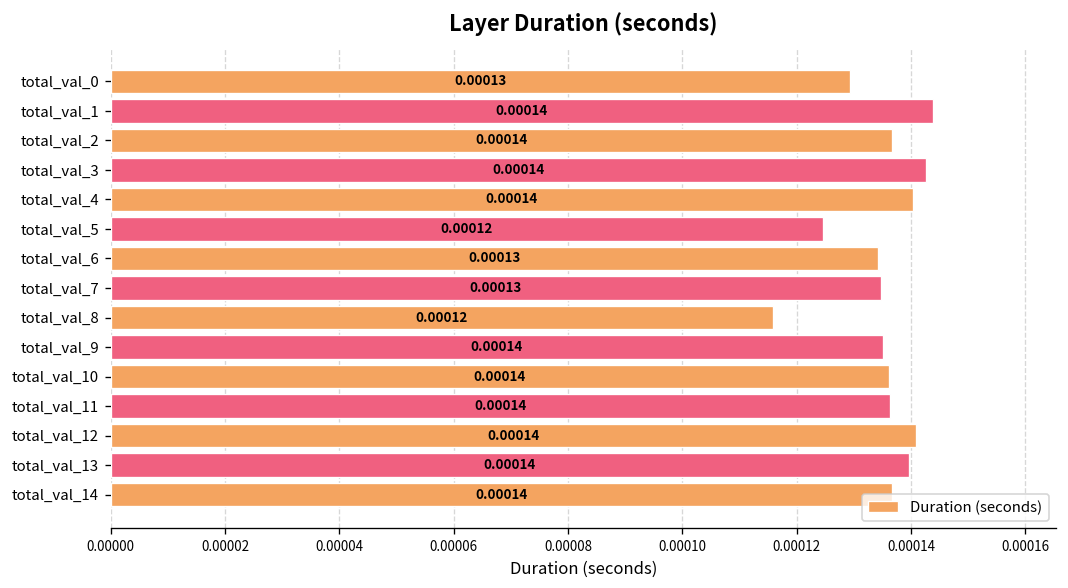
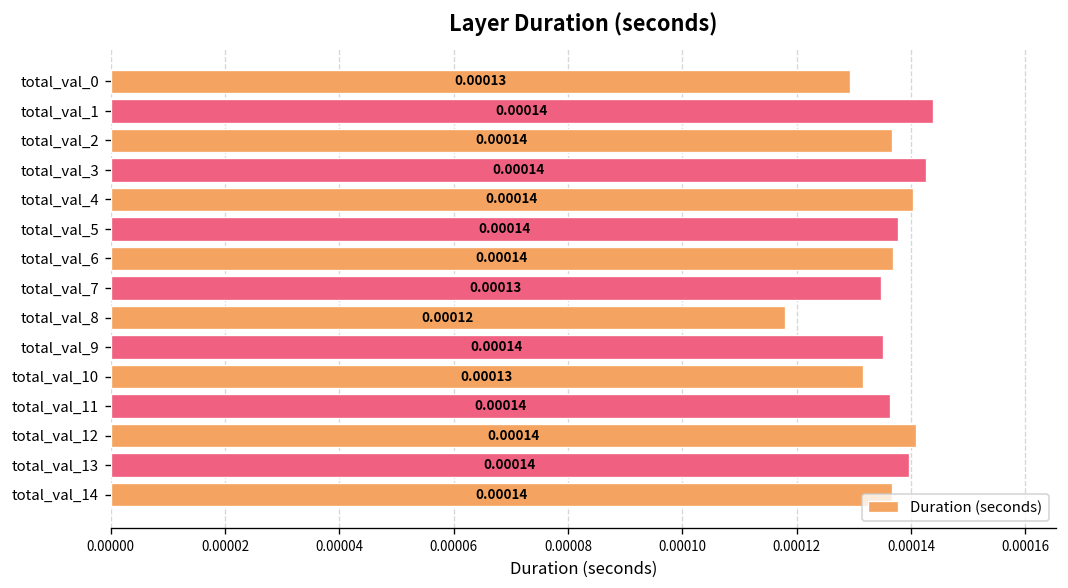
  {
    "total_val_0": 0.00013,
    "total_val_1": 0.00014,
    "total_val_2": 0.00014,
    "total_val_3": 0.00014,
    "total_val_4": 0.00014,
-   "total_val_5": 0.00012,
-   "total_val_6": 0.00013,
+   "total_val_5": 0.00014,
+   "total_val_6": 0.00014,
    "total_val_7": 0.00013,
-   "total_val_8": 0.000116,
+   "total_val_8": 0.000118,
    "total_val_9": 0.00014,
-   "total_val_10": 0.00014,
+   "total_val_10": 0.00013,
    "total_val_11": 0.00014,
    "total_val_12": 0.00014,
    "total_val_13": 0.00014
  }
